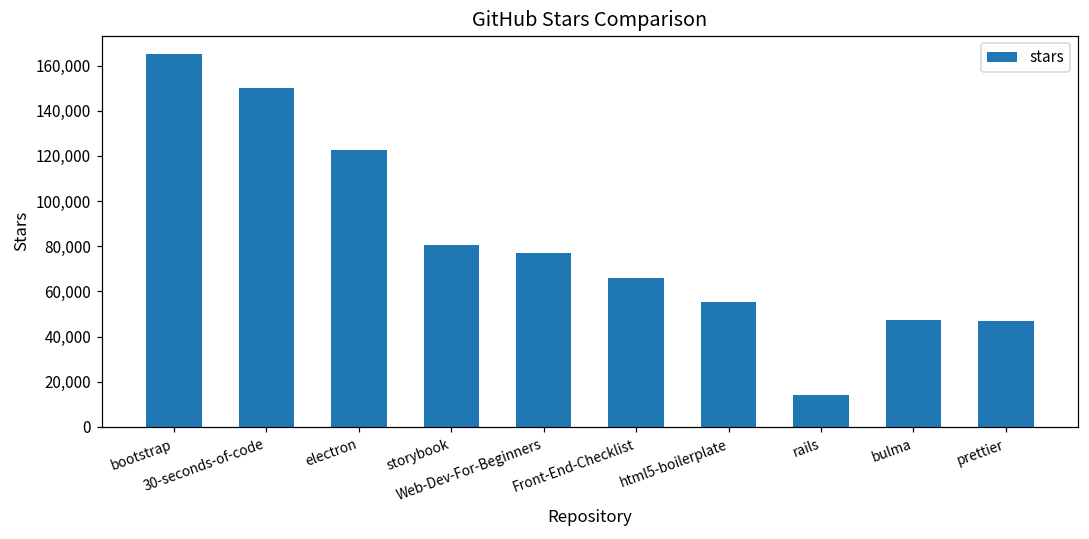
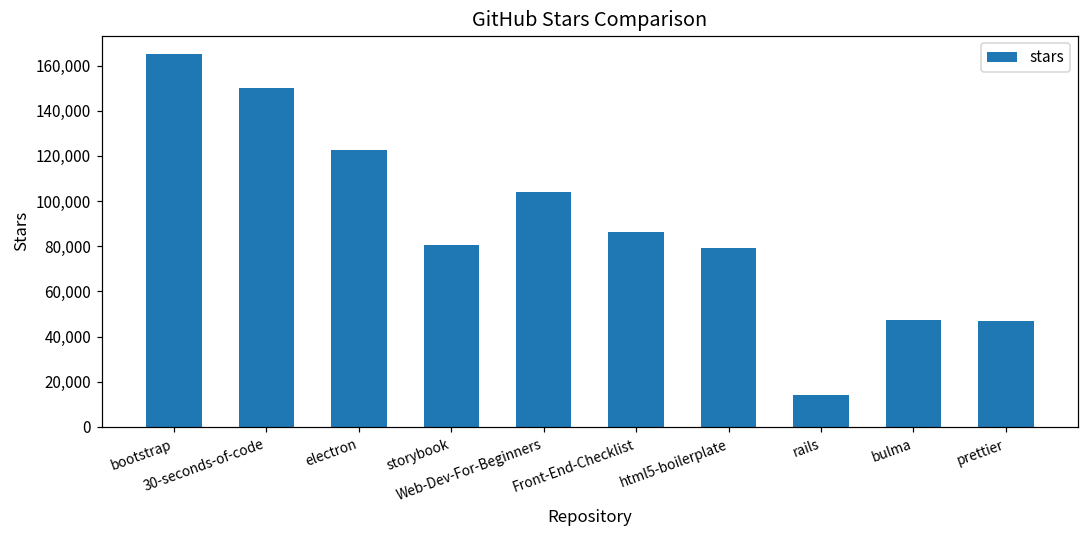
  {
    "bootstrap": "165,000",
    "30-seconds-of-code": "150,000",
    "electron": "123,000",
    "storybook": "80,000",
-   "Web-Dev-For-Beginners": "77,000",
-   "Front-End-Checklist": "66,000",
-   "html5-boilerplate": "55,000",
+   "Web-Dev-For-Beginners": "104,000",
+   "Front-End-Checklist": "86,000",
+   "html5-boilerplate": "79,000",
    "rails": "14,000",
    "bulma": "48,000",
    "prettier": "47,000"
  }
